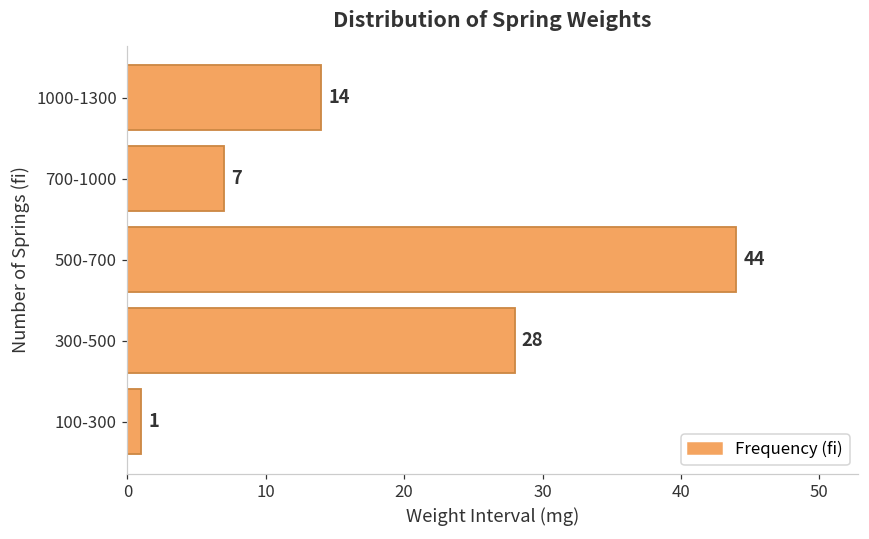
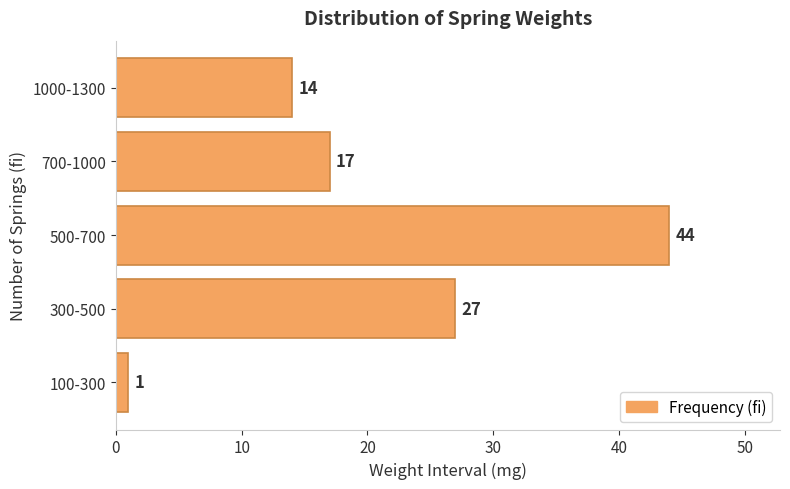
  {
    "1000-1300": 14,
-   "700-1000": 7,
+   "700-1000": 17,
    "500-700": 44,
-   "300-500": 28,
+   "300-500": 27,
    "100-300": 1
  }
